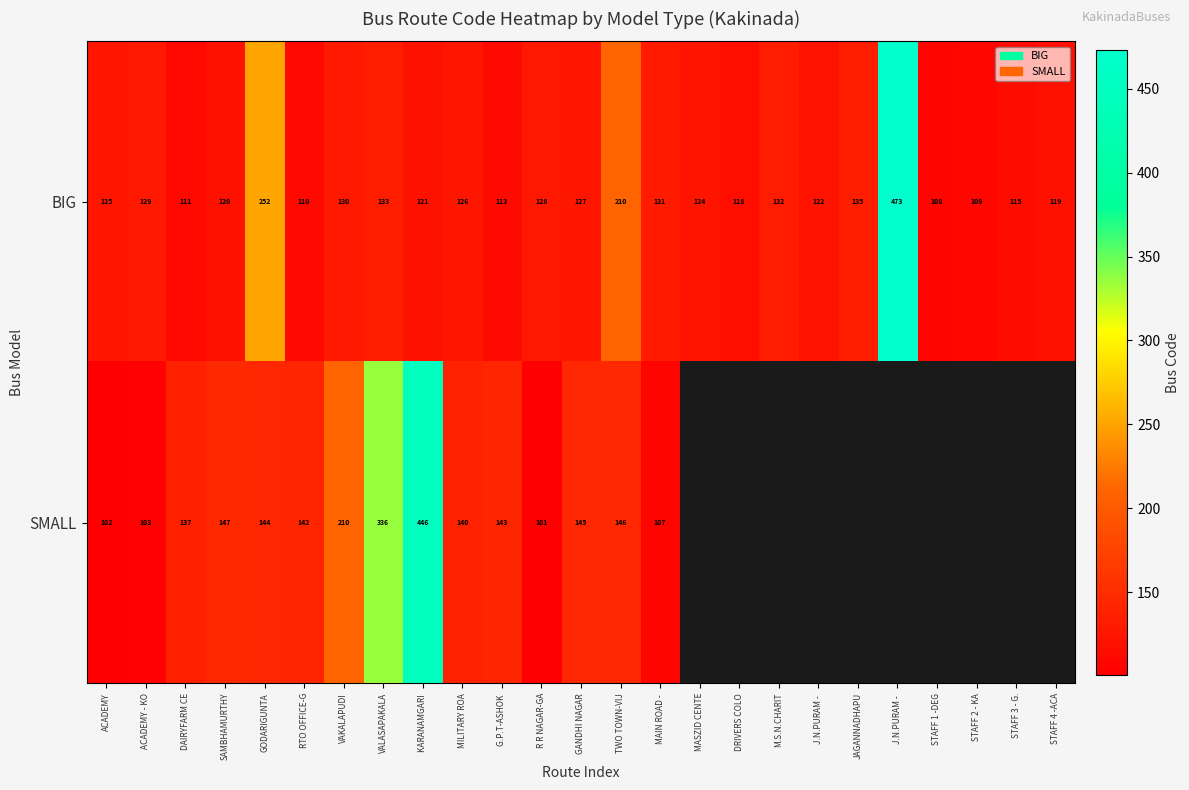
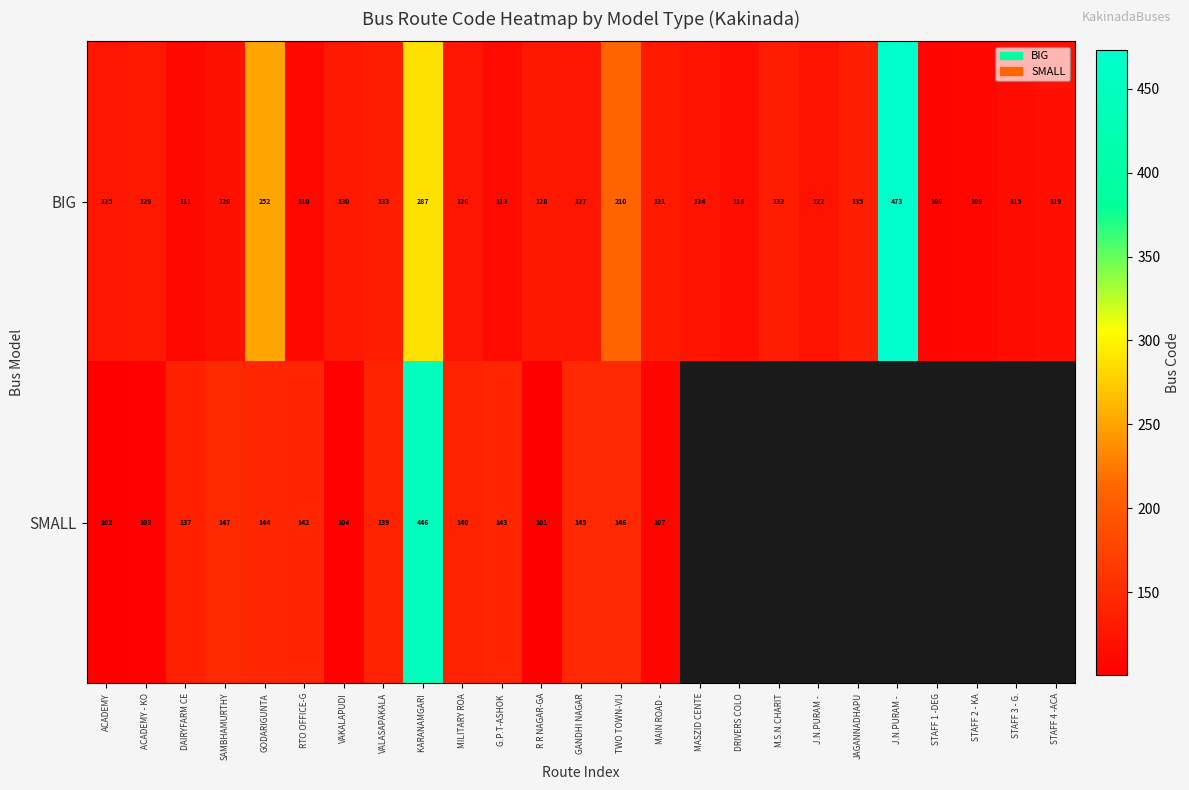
  {
    "BIG": {
      "ACADEMY": 125,
      "ACADEMY - KO": 129,
      "DAIRYFARM CE": 111,
      "SAMBHAMURTHY": 120,
      "GODARIGUNTA": 252,
      "RTO OFFICE-G": 110,
      "VAKALAPUDI": 130,
      "VALASAPAKALA": 133,
-     "KARANAMGARI": 121,
+     "KARANAMGARI": 287,
      "MILITARY ROA": 126,
      "G.P.T-ASHOK": 113,
      "R R NAGAR-GA": 128,
      "GANDHI NAGAR": 127,
      "TWO TOWN-VIJ": 210,
      "MAIN ROAD -": 131,
      "MASZID CENTE": 124,
      "DRIVERS COLO": 118,
      "M.S.N.CHARIT": 132,
      "JAGANNADHAPU": 135,
      "STAFF 1 -DEG": 108,
      "STAFF 2 - KA": 109,
      "STAFF 3 - G.": 115,
      "STAFF 4 -ACA": 119
    },
    "SMALL": {
      "ACADEMY": 102,
      "ACADEMY - KO": 103,
      "DAIRYFARM CE": 137,
      "SAMBHAMURTHY": 147,
      "GODARIGUNTA": 144,
      "RTO OFFICE-G": 142,
-     "VAKALAPUDI": 210,
-     "VALASAPAKALA": 336,
+     "VAKALAPUDI": 104,
+     "VALASAPAKALA": 139,
      "KARANAMGARI": 446,
      "MILITARY ROA": 140,
      "G.P.T-ASHOK": 143,
      "R R NAGAR-GA": 101,
      "GANDHI NAGAR": 145,
      "TWO TOWN-VIJ": 146,
      "MAIN ROAD -": 107
    }
  }
